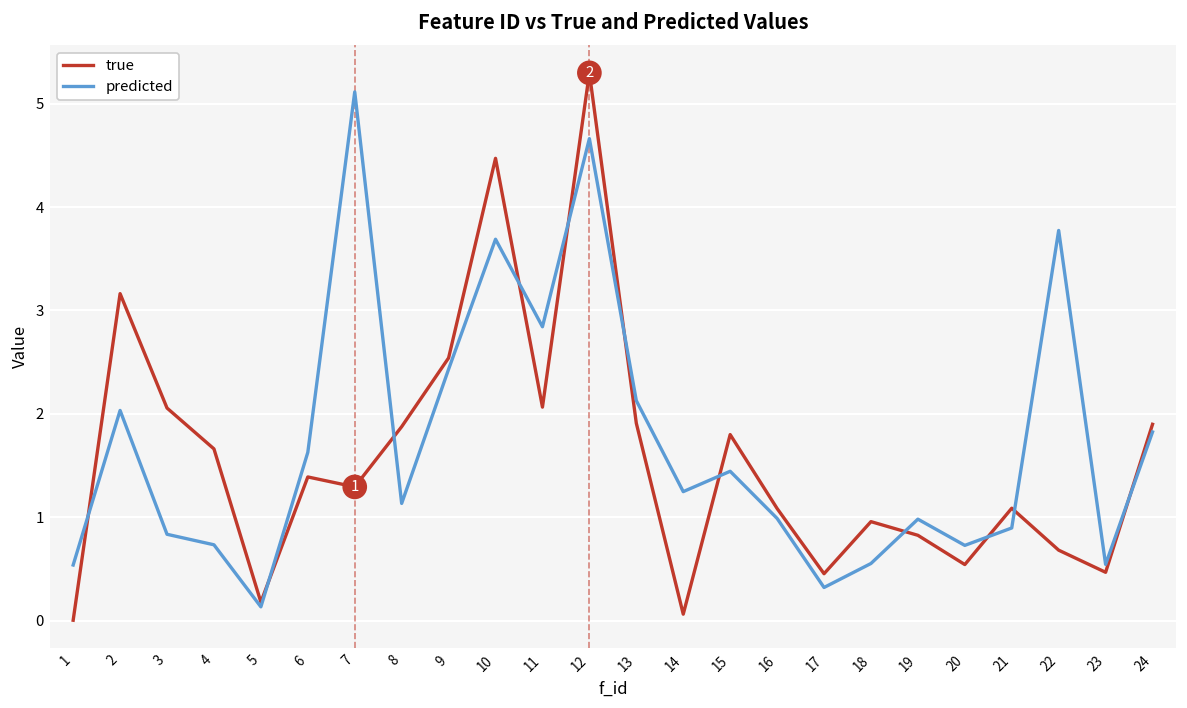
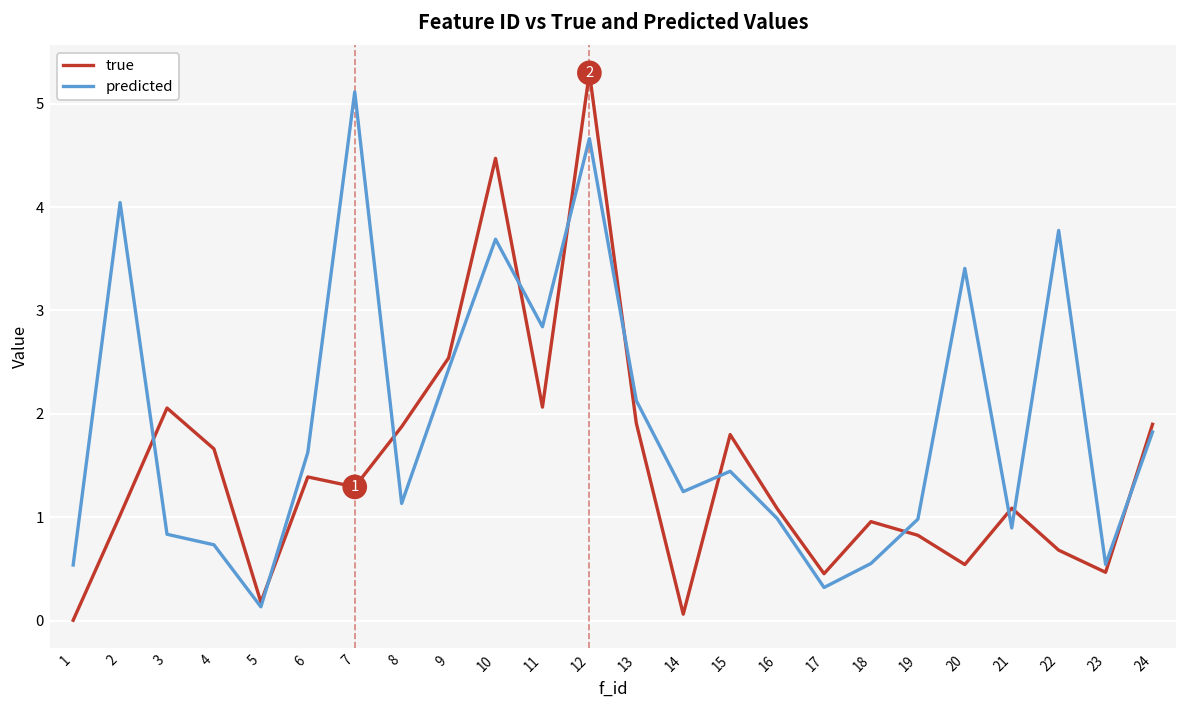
  {
    "true": {
      "1": 0.0,
-     "2": 3.2,
+     "2": 1.0,
      "3": 2.1,
      "4": 1.7,
      "5": 0.2,
      "8": 1.9,
      "9": 2.5,
      "10": 4.5,
      "11": 2.1,
      "13": 1.9,
      "14": 0.1,
      "15": 1.8,
      "16": 1.1,
      "17": 0.5,
      "18": 1.0,
      "19": 0.8,
      "20": 0.5,
      "21": 1.1,
      "22": 0.7,
      "23": 0.5,
      "24": 1.9
    },
    "predicted": {
      "1": 0.5,
-     "2": 2.0,
+     "2": 4.0,
      "3": 0.8,
      "4": 0.7,
      "5": 0.1,
      "6": 1.6,
      "7": 5.1,
      "8": 1.1,
      "9": 2.4,
      "10": 3.7,
      "11": 2.8,
      "12": 4.7,
      "13": 2.1,
      "14": 1.2,
      "15": 1.4,
      "16": 1.0,
      "17": 0.3,
      "18": 0.6,
      "19": 1.0,
-     "20": 0.7,
+     "20": 3.4,
      "21": 0.9,
      "22": 3.8,
      "23": 0.5,
      "24": 1.8
    }
  }
